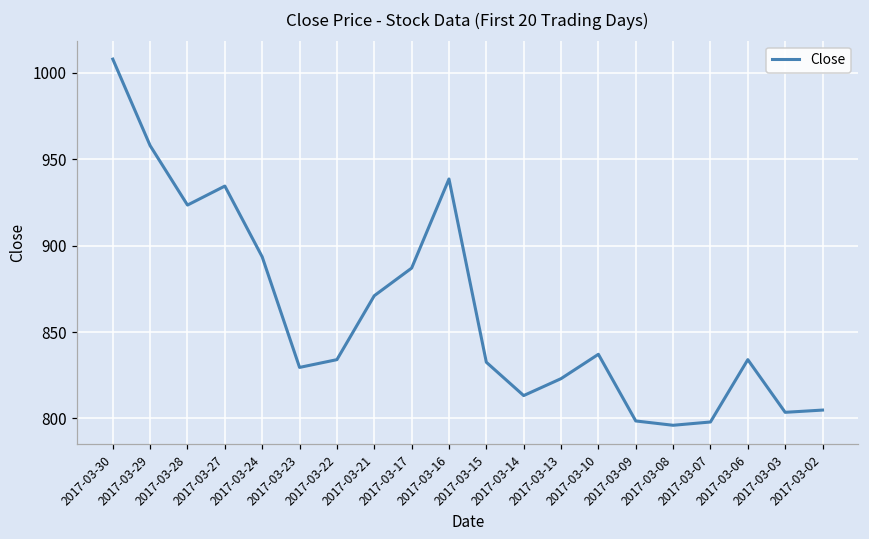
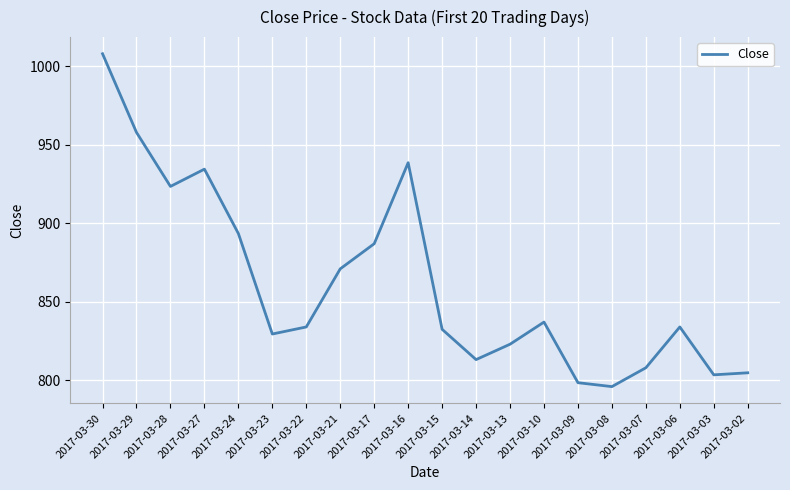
  {
    "2017-03-30": 1008,
    "2017-03-29": 958,
    "2017-03-28": 924,
    "2017-03-27": 935,
    "2017-03-24": 894,
    "2017-03-23": 830,
    "2017-03-22": 834,
    "2017-03-21": 871,
    "2017-03-17": 887,
    "2017-03-16": 939,
    "2017-03-15": 833,
    "2017-03-14": 813,
    "2017-03-13": 823,
    "2017-03-10": 837,
    "2017-03-09": 799,
    "2017-03-08": 796,
-   "2017-03-07": 798,
+   "2017-03-07": 808,
    "2017-03-06": 834,
    "2017-03-03": 804,
    "2017-03-02": 805
  }
